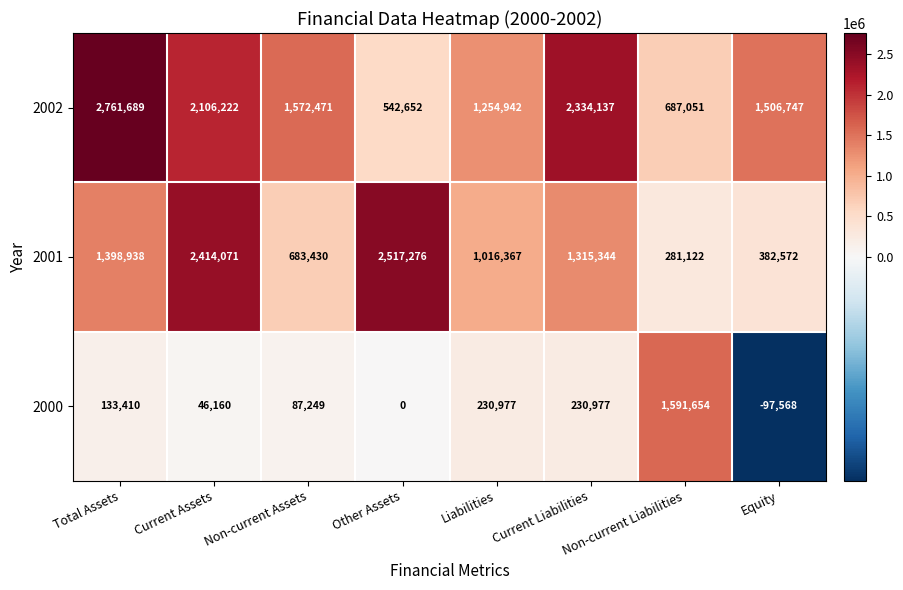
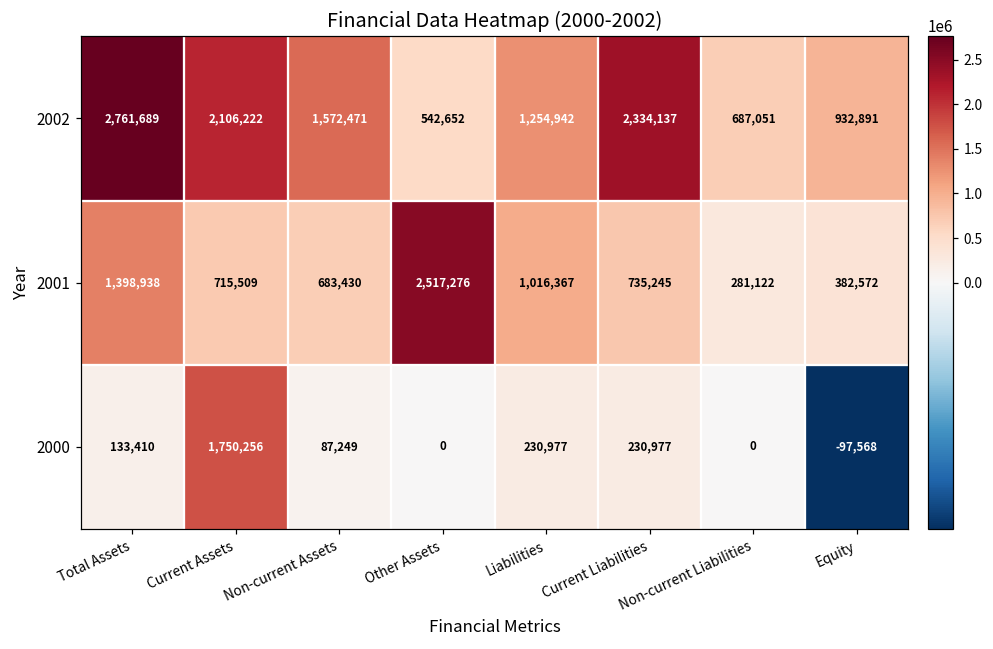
  {
    "2002": {
      "Total Assets": "2,761,689",
      "Current Assets": "2,106,222",
      "Non-current Assets": "1,572,471",
      "Other Assets": "542,652",
      "Liabilities": "1,254,942",
      "Current Liabilities": "2,334,137",
      "Non-current Liabilities": "687,051",
-     "Equity": "1,506,747"
+     "Equity": "932,891"
    },
    "2001": {
      "Total Assets": "1,398,938",
-     "Current Assets": "2,414,071",
+     "Current Assets": "715,509",
      "Non-current Assets": "683,430",
      "Other Assets": "2,517,276",
      "Liabilities": "1,016,367",
-     "Current Liabilities": "1,315,344",
+     "Current Liabilities": "735,245",
      "Non-current Liabilities": "281,122",
      "Equity": "382,572"
    },
    "2000": {
      "Total Assets": "133,410",
-     "Current Assets": "46,160",
+     "Current Assets": "1,750,256",
      "Non-current Assets": "87,249",
      "Other Assets": "0",
      "Liabilities": "230,977",
      "Current Liabilities": "230,977",
-     "Non-current Liabilities": "1,591,654",
+     "Non-current Liabilities": "0",
      "Equity": "-97,568"
    }
  }
